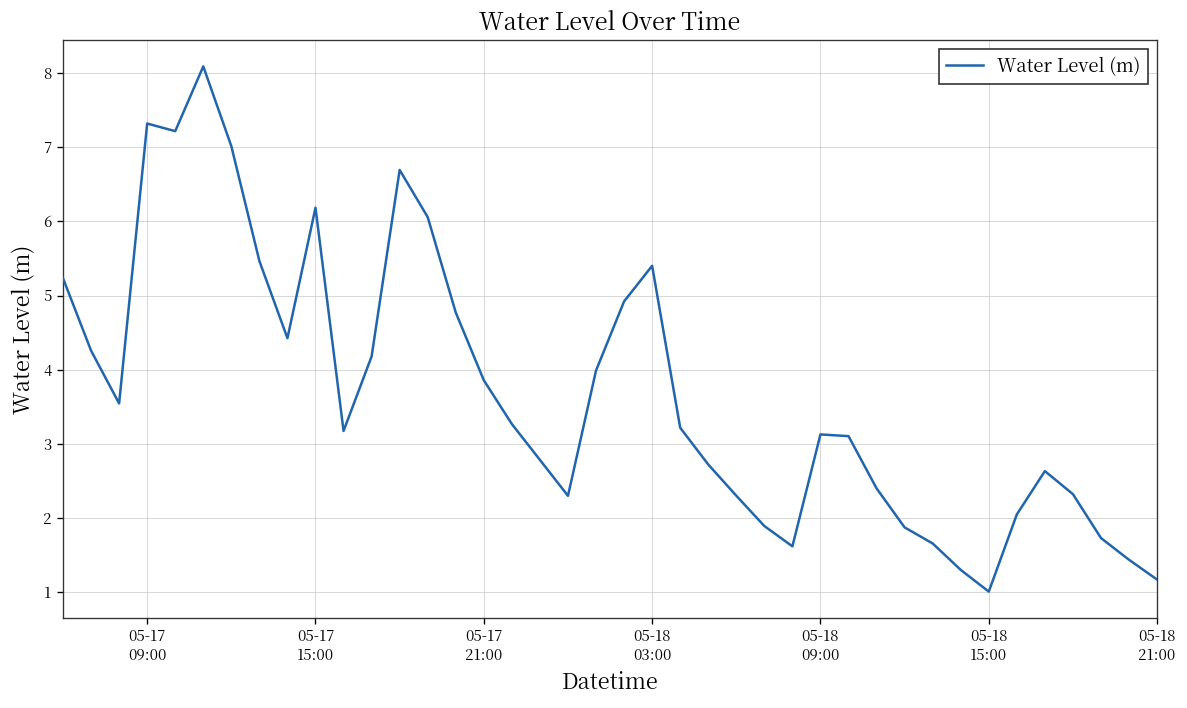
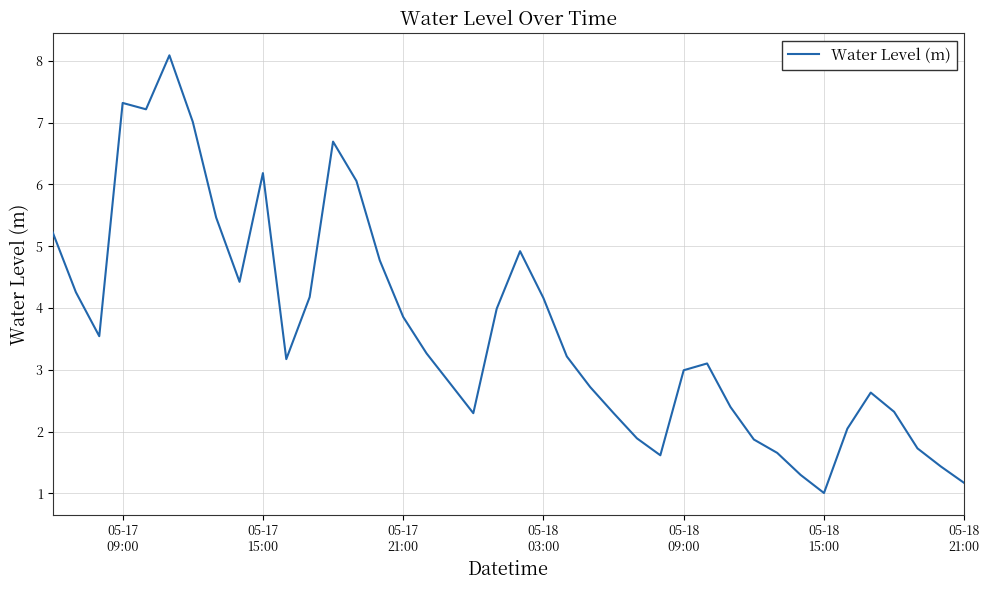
  {
    "05-17 09:00": 7.3,
    "05-17 15:00": 6.2,
    "05-17 21:00": 3.9,
-   "05-18 03:00": 5.4,
-   "05-18 09:00": 3.1,
+   "05-18 03:00": 4.2,
+   "05-18 09:00": 3.0,
    "05-18 15:00": 1.0,
    "05-18 21:00": 1.2
  }
